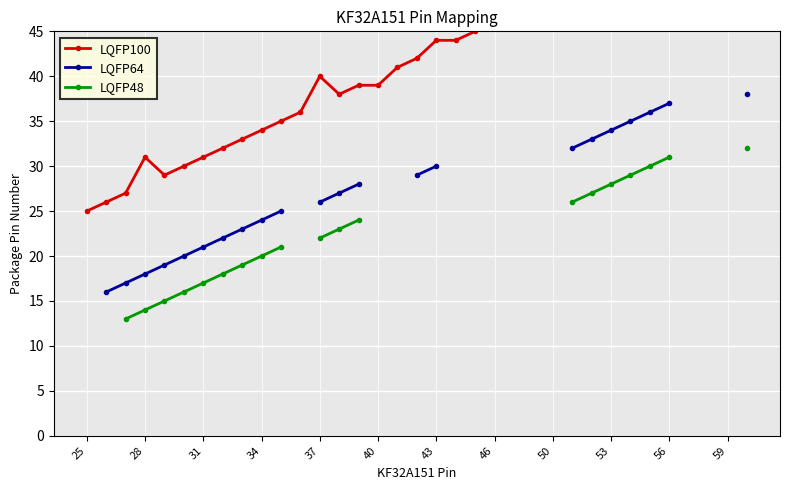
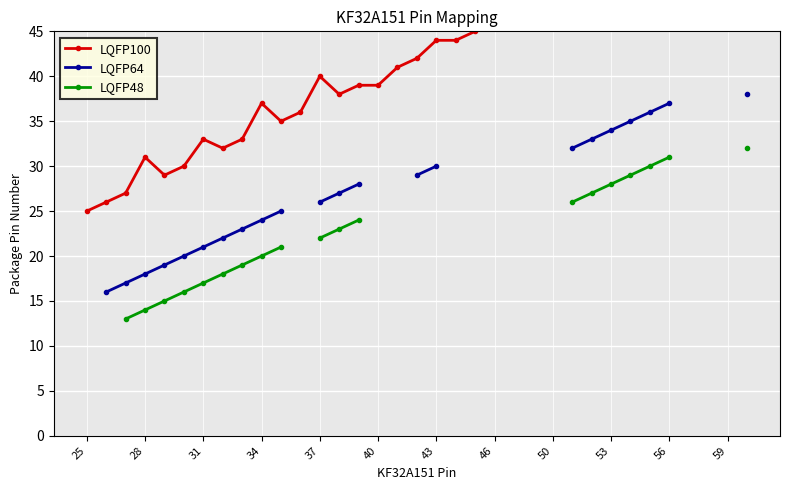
  {
    "LQFP100": {
      "25": 25,
      "28": 31,
-     "31": 31,
-     "34": 34,
+     "31": 33,
+     "34": 37,
      "37": 40,
      "40": 39,
      "43": 44
    },
    "LQFP64": {
      "31": 21,
      "37": 26,
      "43": 30,
      "53": 34,
      "56": 37
    },
    "LQFP48": {
      "31": 17,
      "37": 22,
      "53": 28,
      "56": 31
    }
  }
